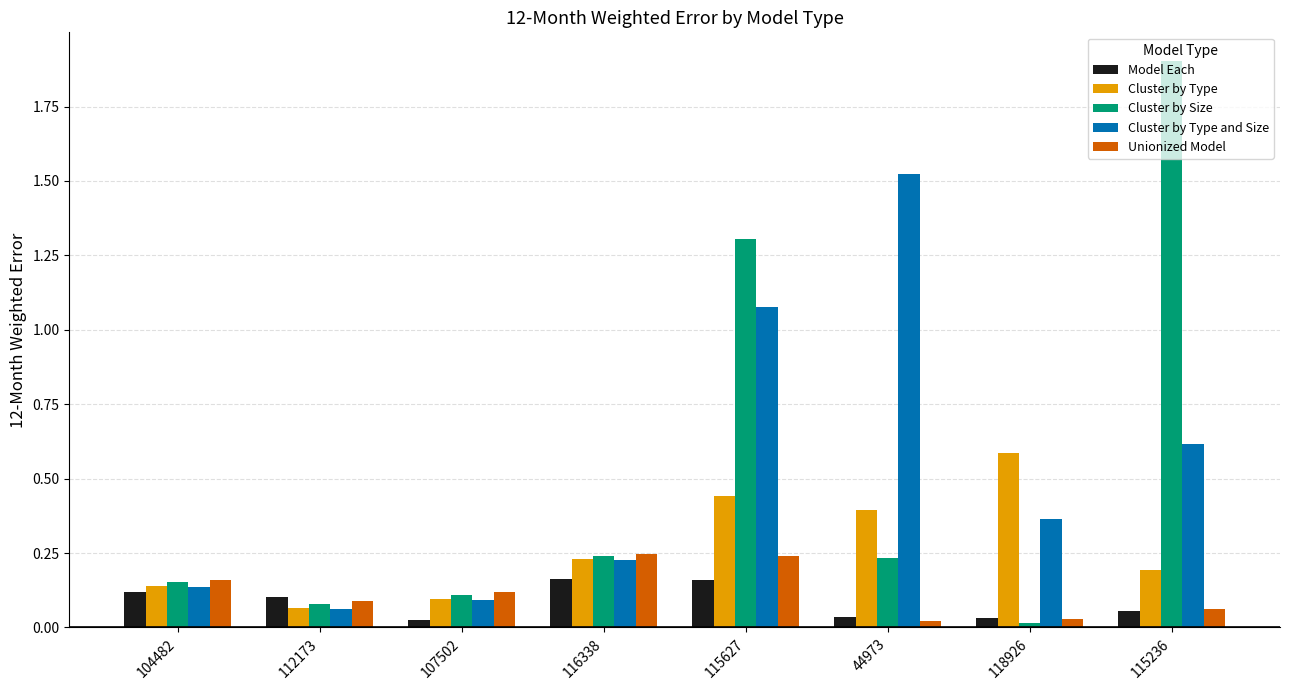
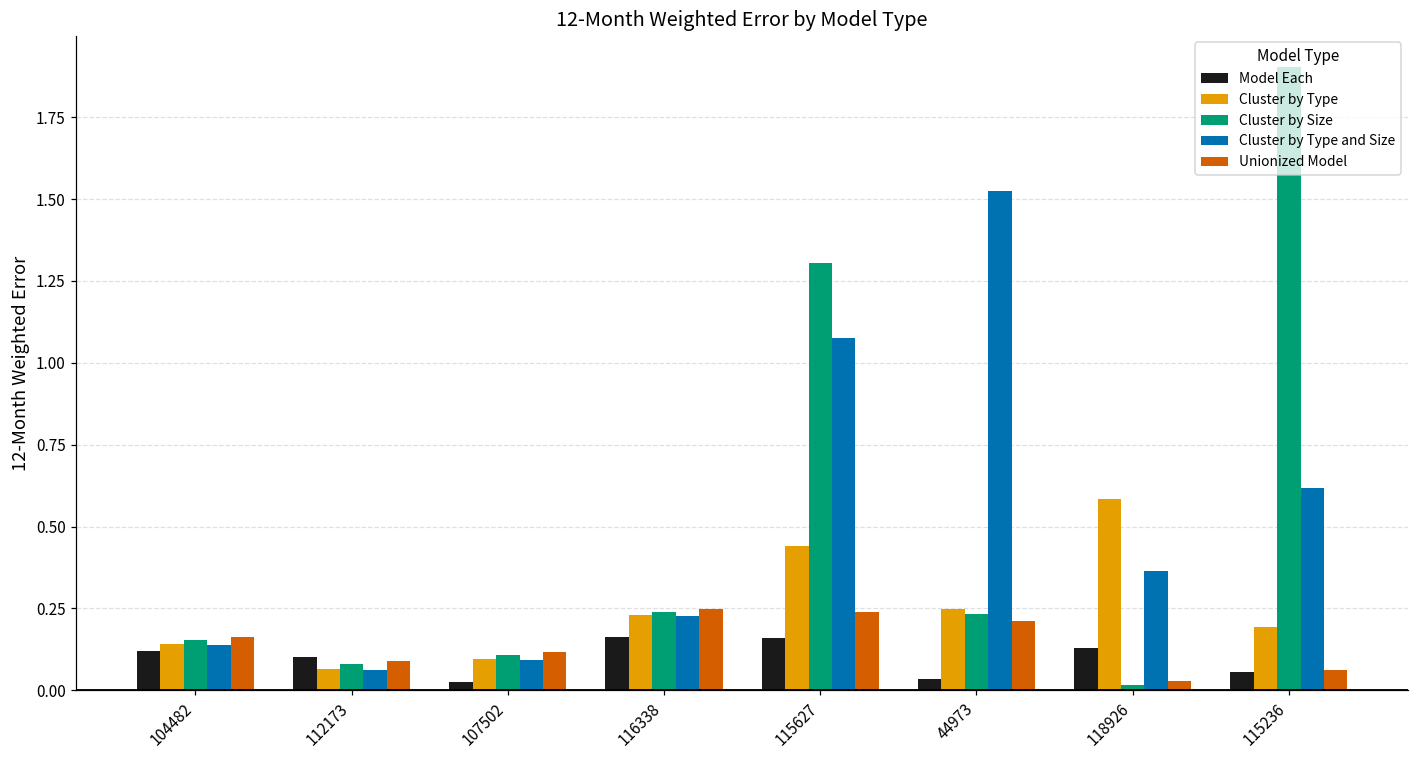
  {
    "Model Each": {
      "104482": 0.12,
      "112173": 0.10,
      "107502": 0.03,
      "116338": 0.16,
      "115627": 0.16,
      "44973": 0.03,
-     "118926": 0.03,
+     "118926": 0.13,
      "115236": 0.06
    },
    "Cluster by Type": {
      "104482": 0.14,
      "112173": 0.07,
      "107502": 0.10,
      "116338": 0.23,
      "115627": 0.44,
-     "44973": 0.39,
+     "44973": 0.25,
      "118926": 0.58,
      "115236": 0.19
    },
    "Cluster by Size": {
      "104482": 0.15,
      "112173": 0.08,
      "107502": 0.11,
      "116338": 0.24,
      "115627": 1.31,
      "44973": 0.23,
      "118926": 0.01
    },
    "Cluster by Type and Size": {
      "104482": 0.14,
      "112173": 0.06,
      "107502": 0.09,
      "116338": 0.23,
      "115627": 1.08,
      "44973": 1.52,
      "118926": 0.36,
      "115236": 0.62
    },
    "Unionized Model": {
      "104482": 0.16,
      "112173": 0.09,
      "107502": 0.12,
      "116338": 0.25,
      "115627": 0.24,
-     "44973": 0.02,
+     "44973": 0.21,
      "118926": 0.03,
      "115236": 0.06
    }
  }
